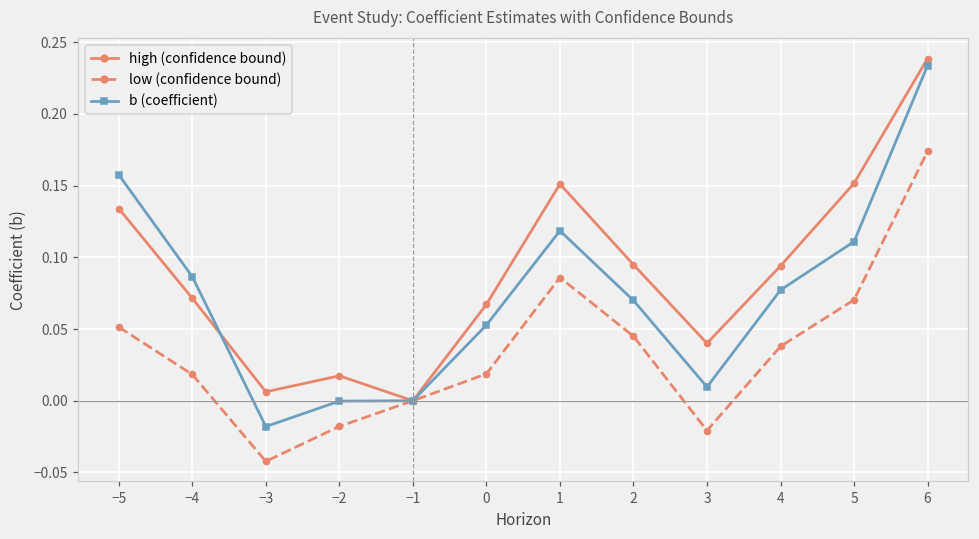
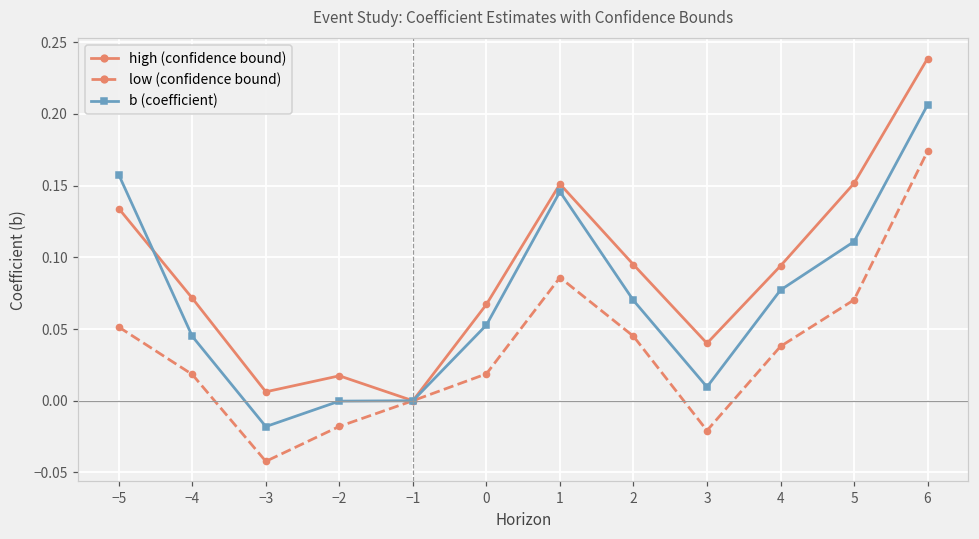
  {
    "b (coefficient)": {
      "−5": 0.158,
-     "−4": 0.087,
+     "−4": 0.045,
      "−3": -0.018,
      "−2": 0.000,
      "0": 0.053,
-     "1": 0.119,
+     "1": 0.146,
      "2": 0.070,
      "3": 0.010,
      "4": 0.077,
      "5": 0.111,
-     "6": 0.234
+     "6": 0.206
    }
  }
